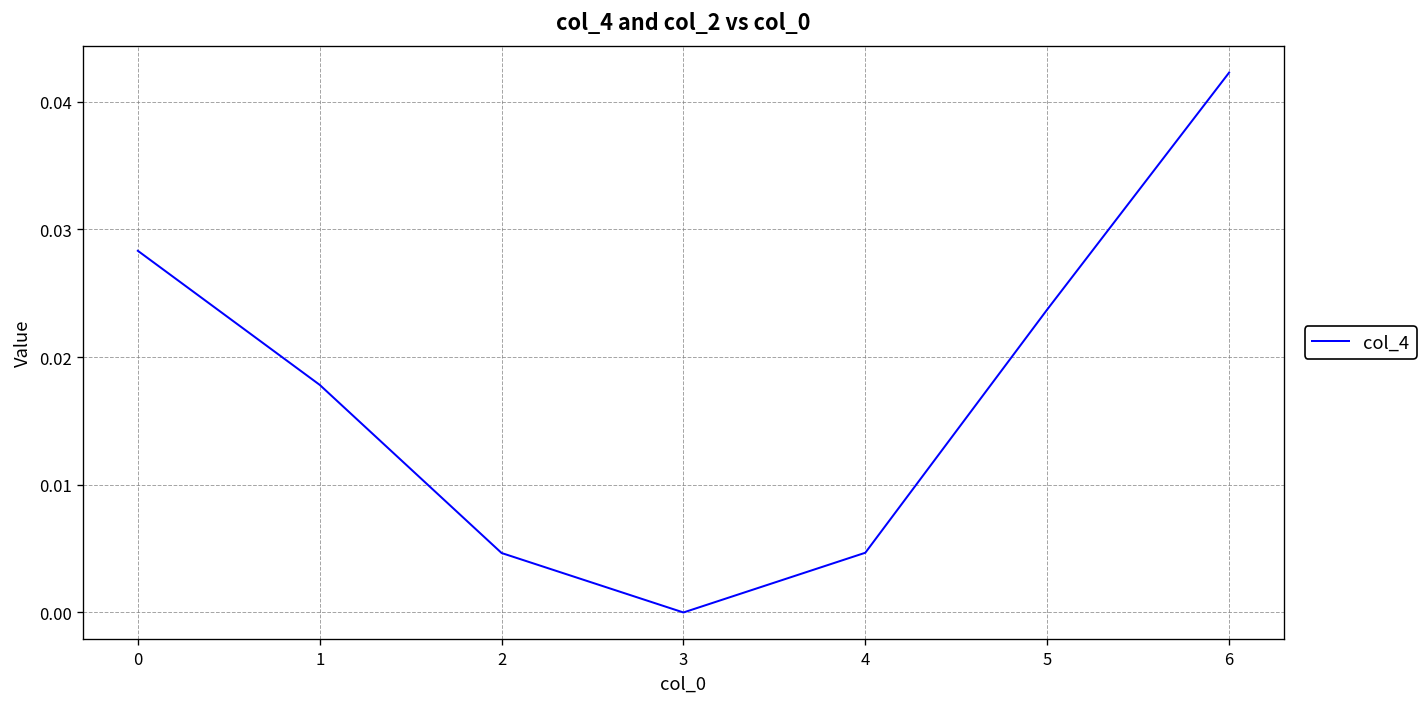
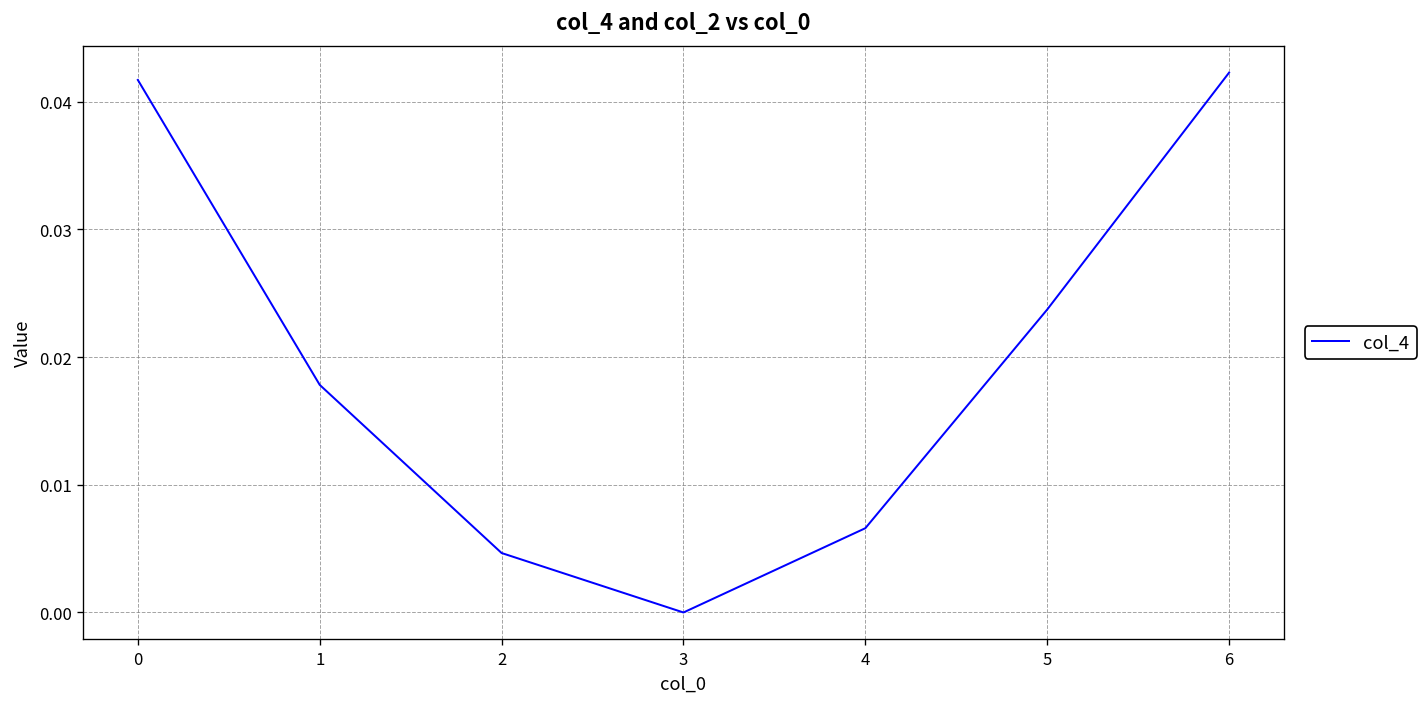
  {
-   "0": 0.0283,
+   "0": 0.0417,
    "1": 0.0178,
    "2": 0.0047,
    "3": 0.0000,
-   "4": 0.0047,
+   "4": 0.0066,
    "5": 0.0237,
    "6": 0.0423
  }
